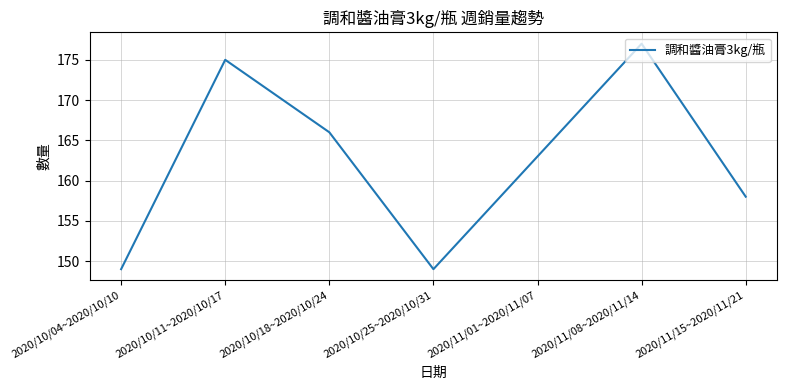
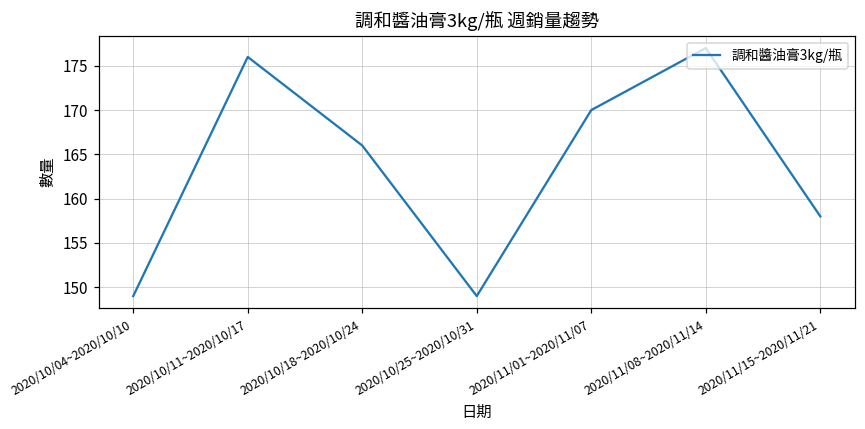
  {
    "2020/10/04~2020/10/10": 149,
-   "2020/10/11~2020/10/17": 175,
+   "2020/10/11~2020/10/17": 176,
    "2020/10/18~2020/10/24": 166,
    "2020/10/25~2020/10/31": 149,
-   "2020/11/01~2020/11/07": 163,
+   "2020/11/01~2020/11/07": 170,
    "2020/11/15~2020/11/21": 158
  }
